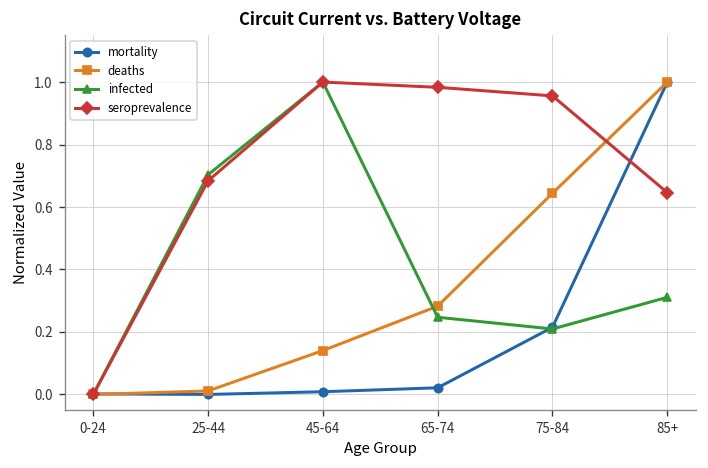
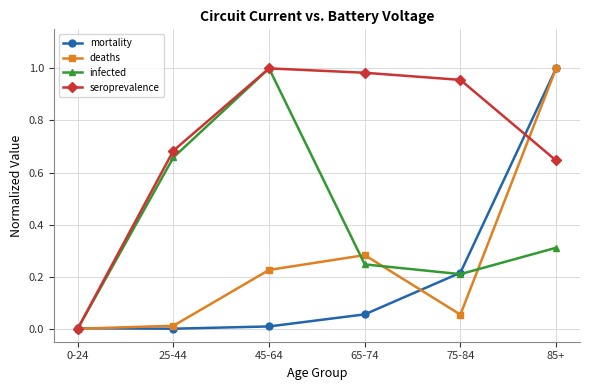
  {
    "mortality": {
      "25-44": 0.00,
      "45-64": 0.01,
-     "65-74": 0.02
+     "65-74": 0.06
    },
    "deaths": {
      "25-44": 0.01,
-     "45-64": 0.14,
+     "45-64": 0.23,
      "65-74": 0.28,
-     "75-84": 0.64
+     "75-84": 0.05
    },
    "infected": {
-     "25-44": 0.70,
+     "25-44": 0.66,
      "65-74": 0.25,
      "85+": 0.31
    },
    "seroprevalence": {
      "25-44": 0.68,
      "65-74": 0.98,
      "75-84": 0.96,
      "85+": 0.65
    }
  }
